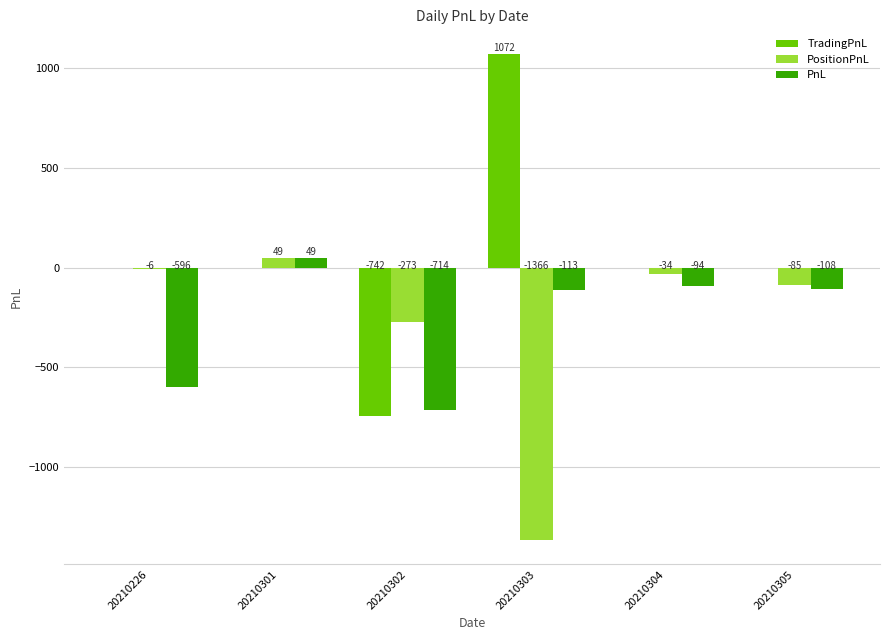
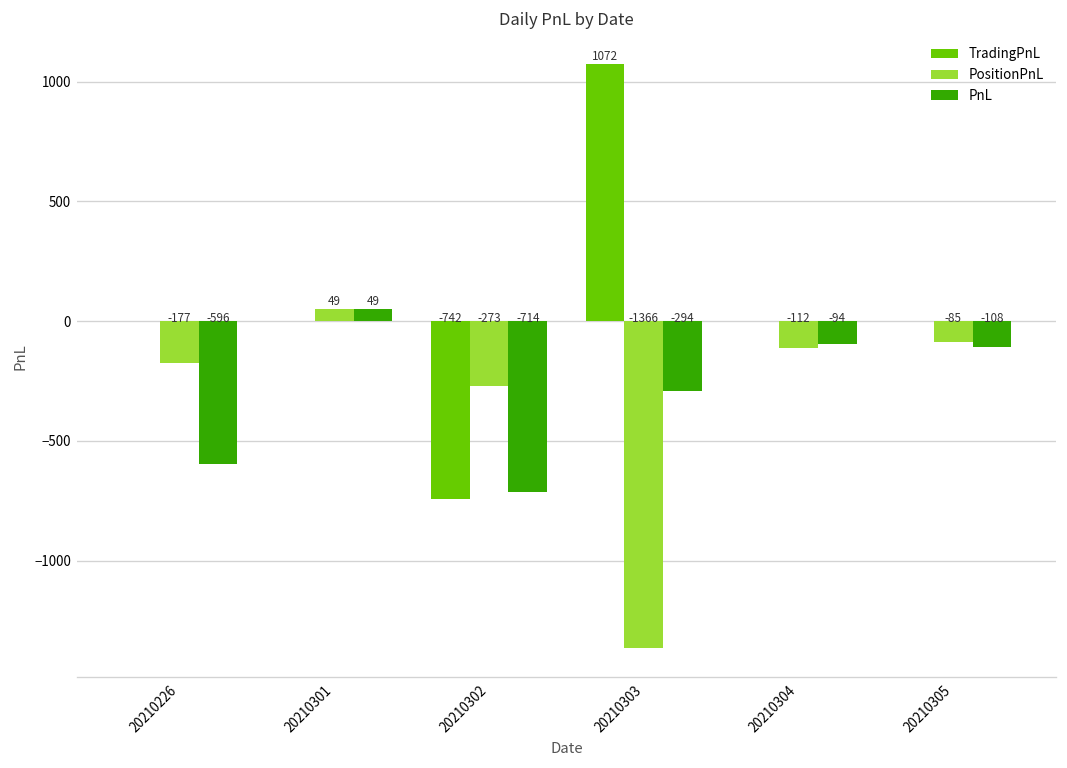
  {
    "TradingPnL": {
      "20210303": 1072
    },
    "PositionPnL": {
-     "20210226": -6,
+     "20210226": -177,
      "20210301": 49,
-     "20210304": -34,
+     "20210304": -112,
      "20210305": -85
    },
    "PnL": {
      "20210301": 49,
-     "20210303": -113,
+     "20210303": -294,
      "20210304": -94,
      "20210305": -108
    }
  }
